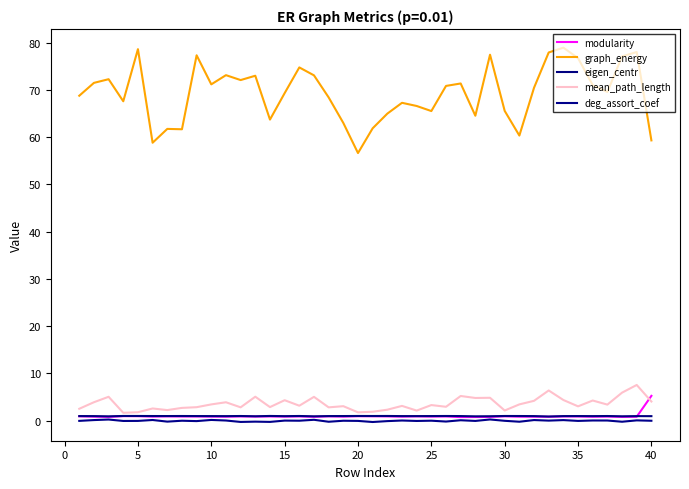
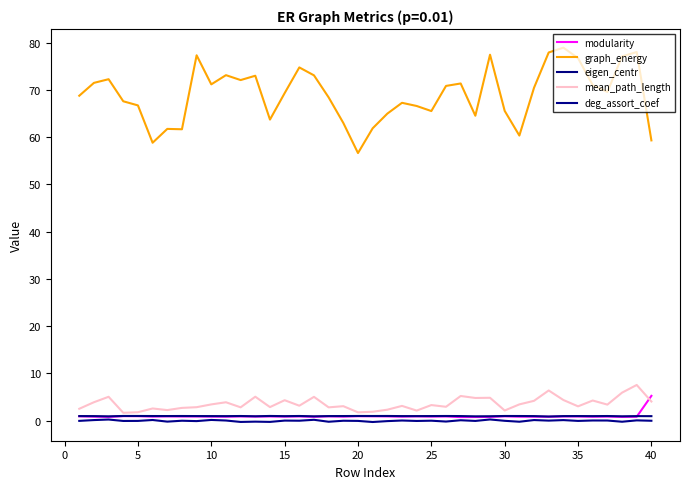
  {
    "modularity": {
      "40": 5
    },
    "graph_energy": {
-     "5": 79,
+     "5": 67,
      "10": 71,
      "15": 69,
      "20": 57,
      "25": 66,
      "30": 66,
      "40": 59
    },
    "mean_path_length": {
      "5": 2,
      "10": 3,
      "15": 4,
      "20": 2,
      "25": 3,
      "30": 2,
      "35": 3,
      "40": 4
    }
  }
